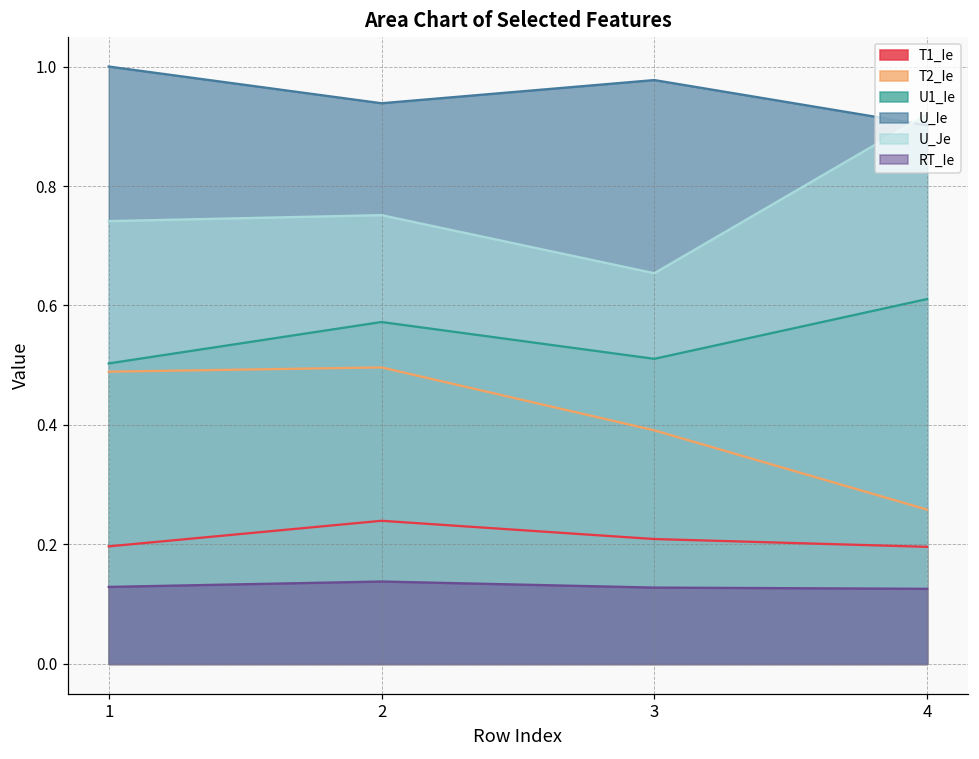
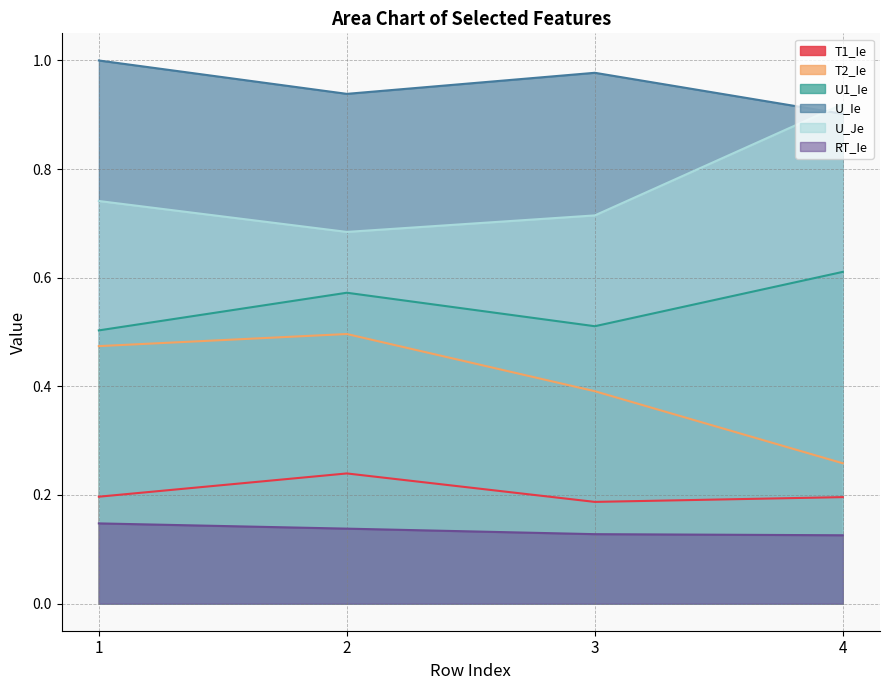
  {
    "T1_Ie": {
      "1": 0.20,
      "2": 0.24,
-     "3": 0.21,
+     "3": 0.19,
      "4": 0.20
    },
    "T2_Ie": {
-     "1": 0.49,
+     "1": 0.47,
      "2": 0.50,
      "3": 0.39,
      "4": 0.26
    },
    "U_Je": {
      "1": 0.74,
-     "2": 0.75,
-     "3": 0.65
+     "2": 0.68,
+     "3": 0.71
    },
    "RT_Ie": {
-     "1": 0.13,
+     "1": 0.15,
      "2": 0.14,
      "3": 0.13,
      "4": 0.13
    }
  }
